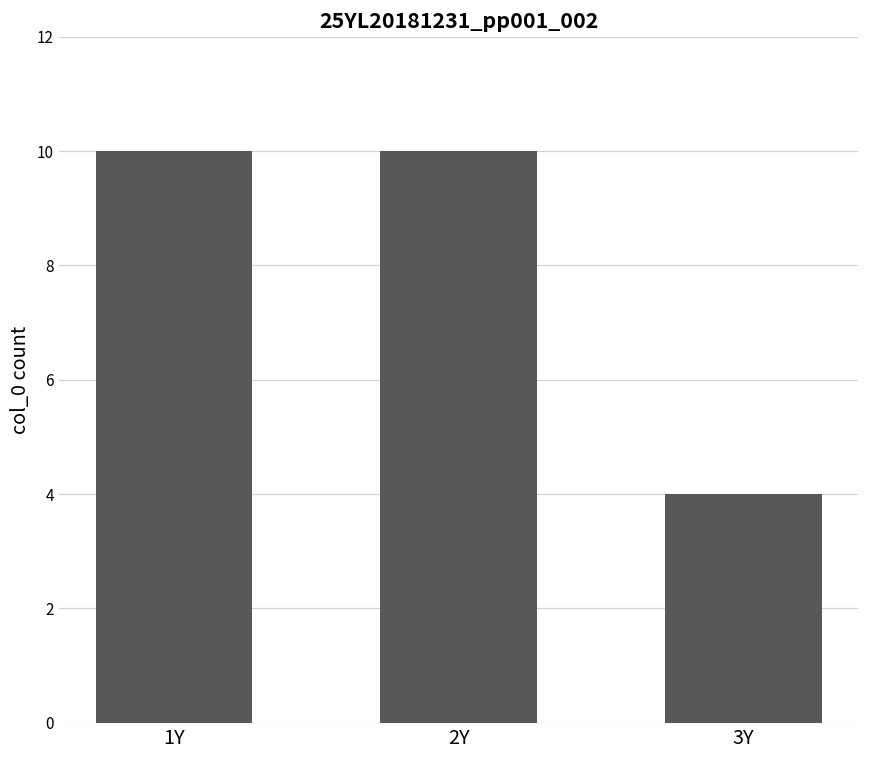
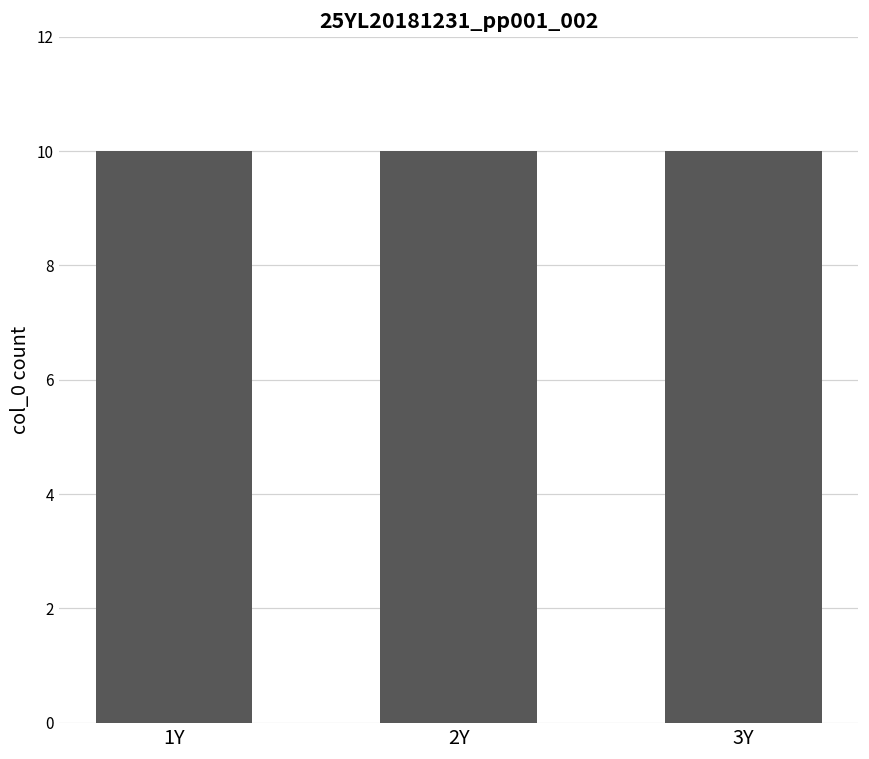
  {
    "1Y": 10,
    "2Y": 10,
-   "3Y": 4
+   "3Y": 10
  }
